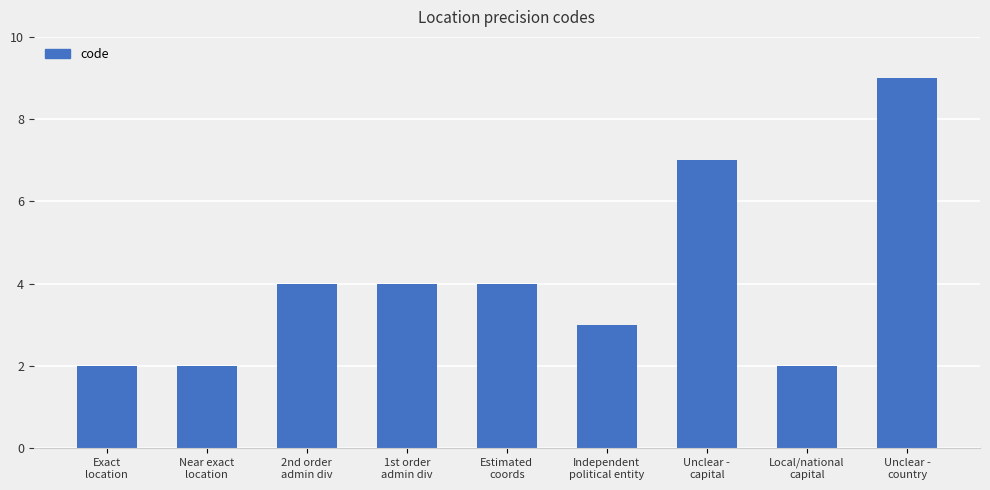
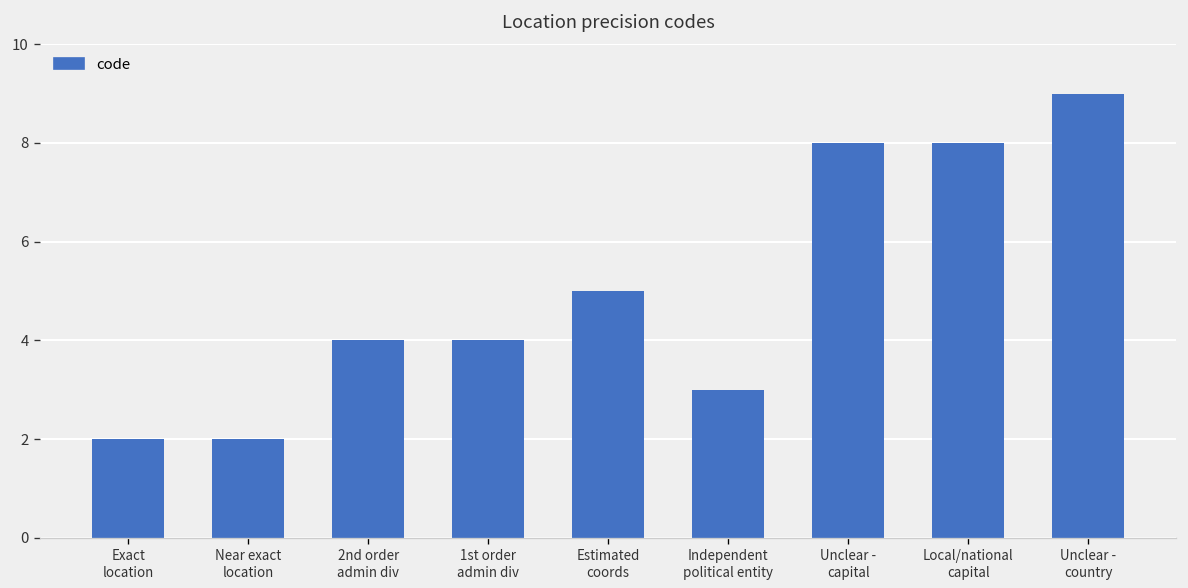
  {
    "Exact location": 2,
    "Near exact location": 2,
    "2nd order admin div": 4,
    "1st order admin div": 4,
-   "Estimated coords": 4,
+   "Estimated coords": 5,
    "Independent political entity": 3,
-   "Unclear - capital": 7,
-   "Local/national capital": 2,
+   "Unclear - capital": 8,
+   "Local/national capital": 8,
    "Unclear - country": 9
  }
